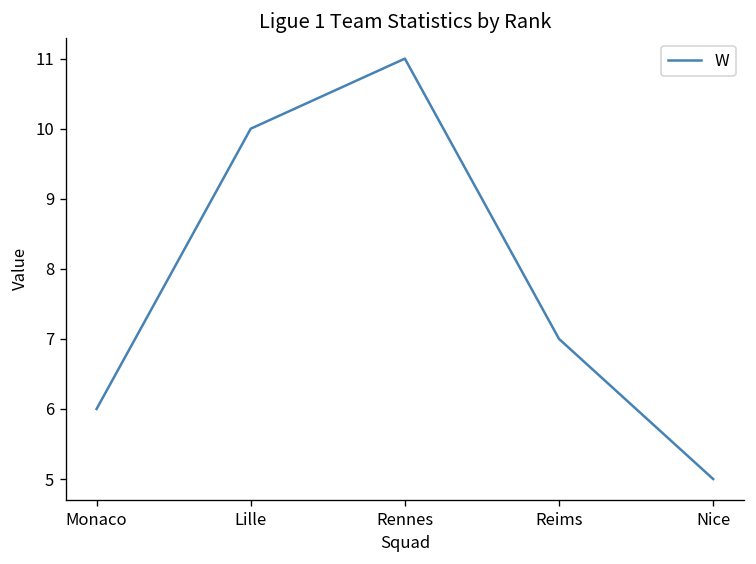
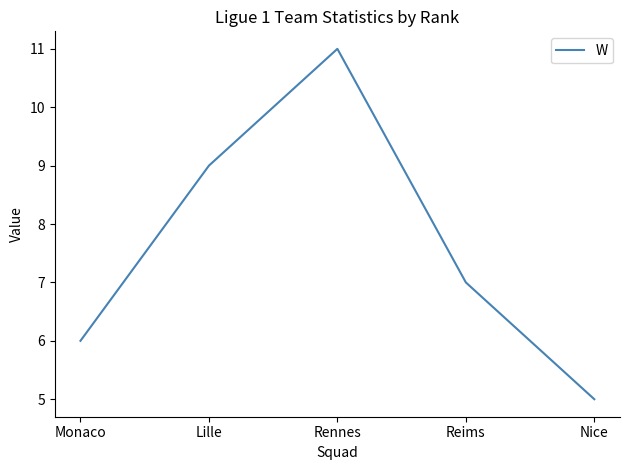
  {
    "Monaco": 6,
-   "Lille": 10,
+   "Lille": 9,
    "Rennes": 11,
    "Reims": 7,
    "Nice": 5
  }
